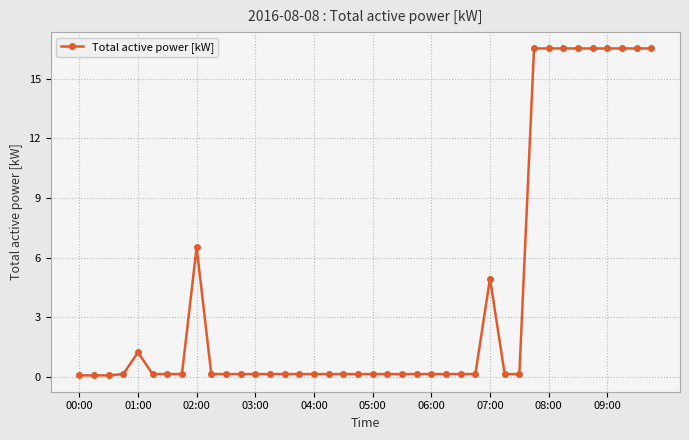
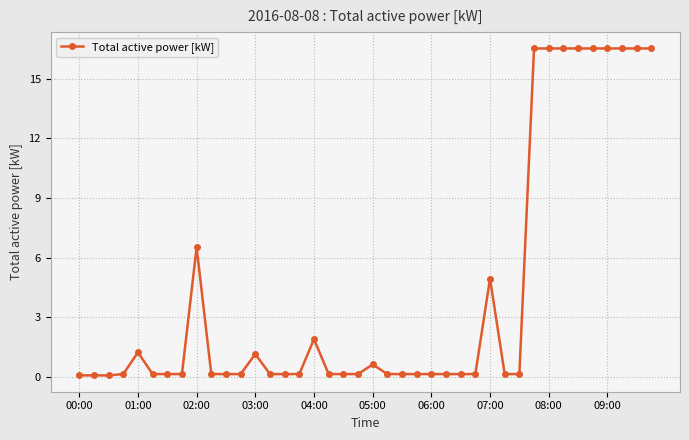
  {
    "00:00": 0.1,
    "01:00": 1.2,
    "02:00": 6.5,
-   "03:00": 0.2,
-   "04:00": 0.2,
-   "05:00": 0.2,
+   "03:00": 1.2,
+   "04:00": 1.9,
+   "05:00": 0.6,
    "06:00": 0.2,
    "07:00": 5.0,
    "08:00": 16.5,
    "09:00": 16.5
  }
